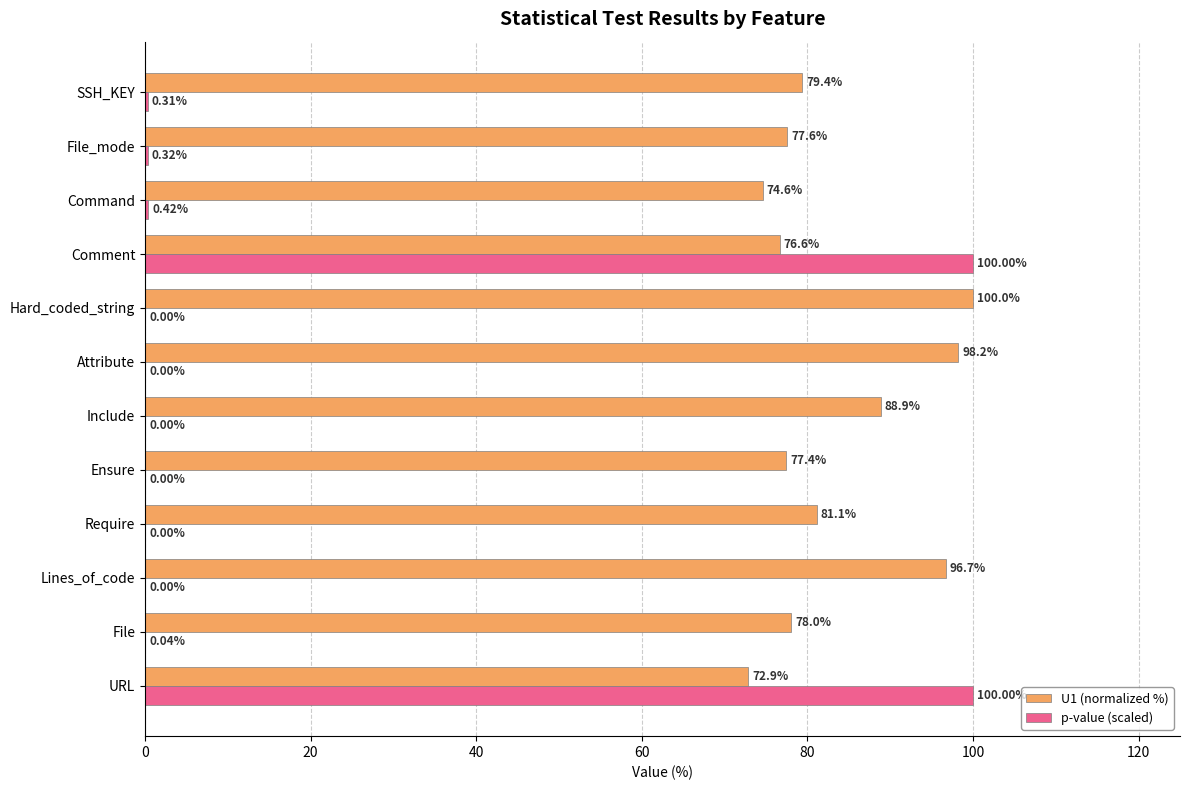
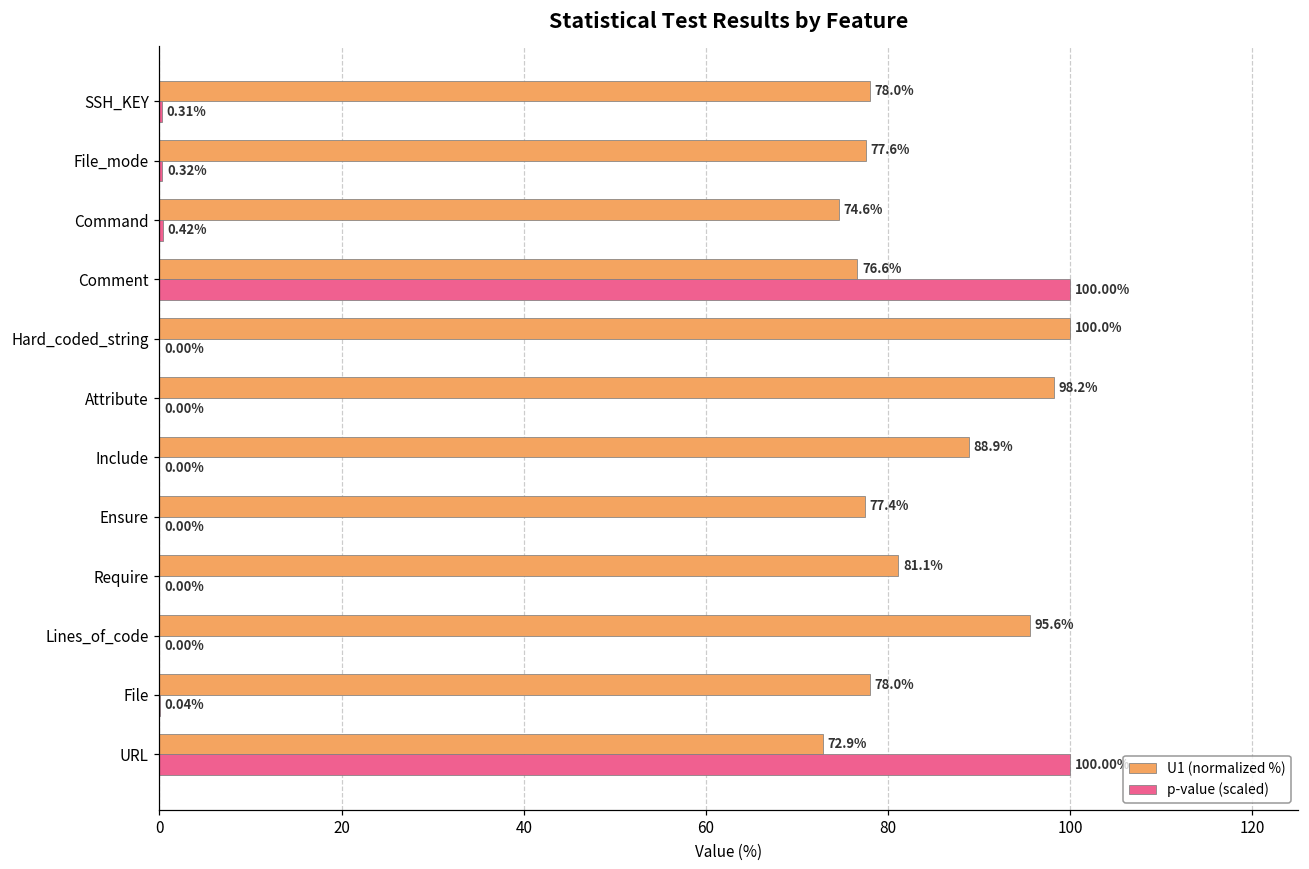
  {
    "U1 (normalized %)": {
-     "SSH_KEY": "79.4%",
+     "SSH_KEY": "78.0%",
      "File_mode": "77.6%",
      "Command": "74.6%",
      "Comment": "76.6%",
      "Hard_coded_string": "100.0%",
      "Attribute": "98.2%",
      "Include": "88.9%",
      "Ensure": "77.4%",
      "Require": "81.1%",
-     "Lines_of_code": "96.7%",
+     "Lines_of_code": "95.6%",
      "File": "78.0%",
      "URL": "72.9%"
    },
    "p-value (scaled)": {
      "SSH_KEY": "0.31%",
      "File_mode": "0.32%",
      "Command": "0.42%",
      "Comment": "100.00%",
      "Hard_coded_string": "0.00%",
      "Attribute": "0.00%",
      "Include": "0.00%",
      "Ensure": "0.00%",
      "Require": "0.00%",
      "Lines_of_code": "0.00%",
      "File": "0.04%"
    }
  }
